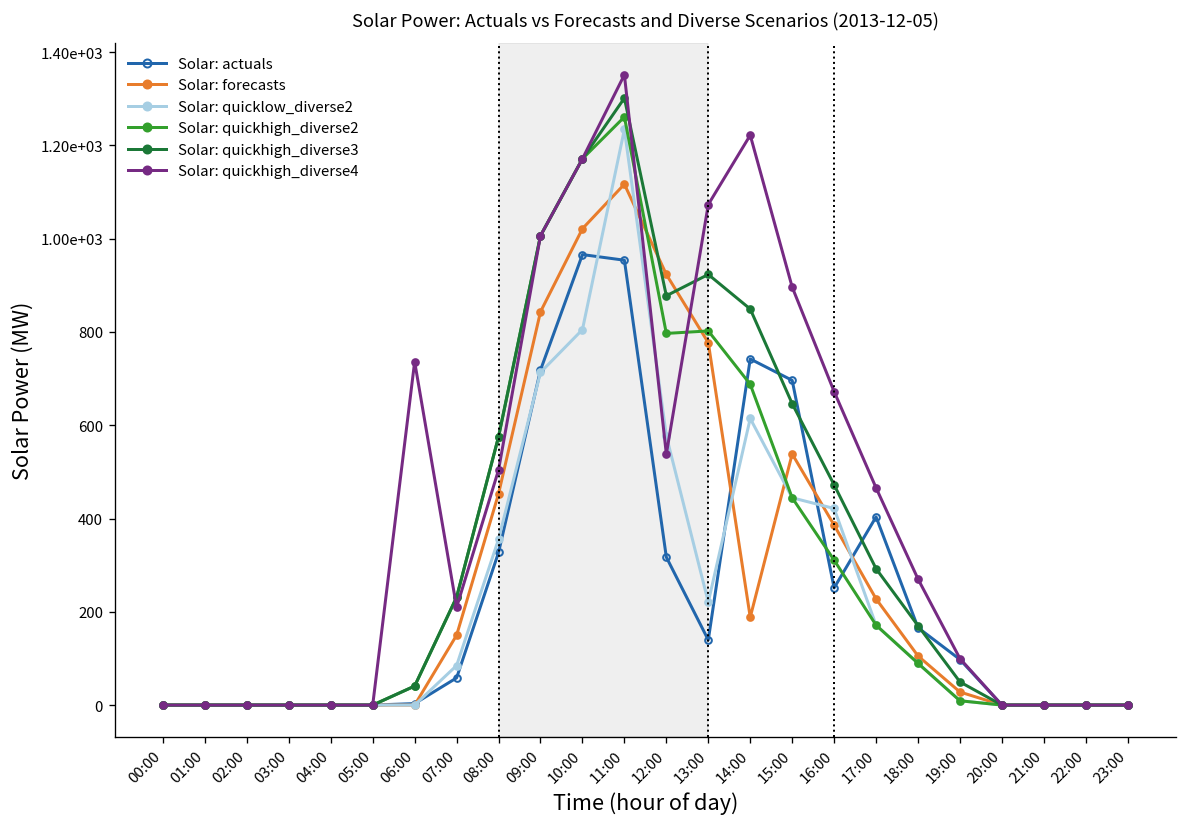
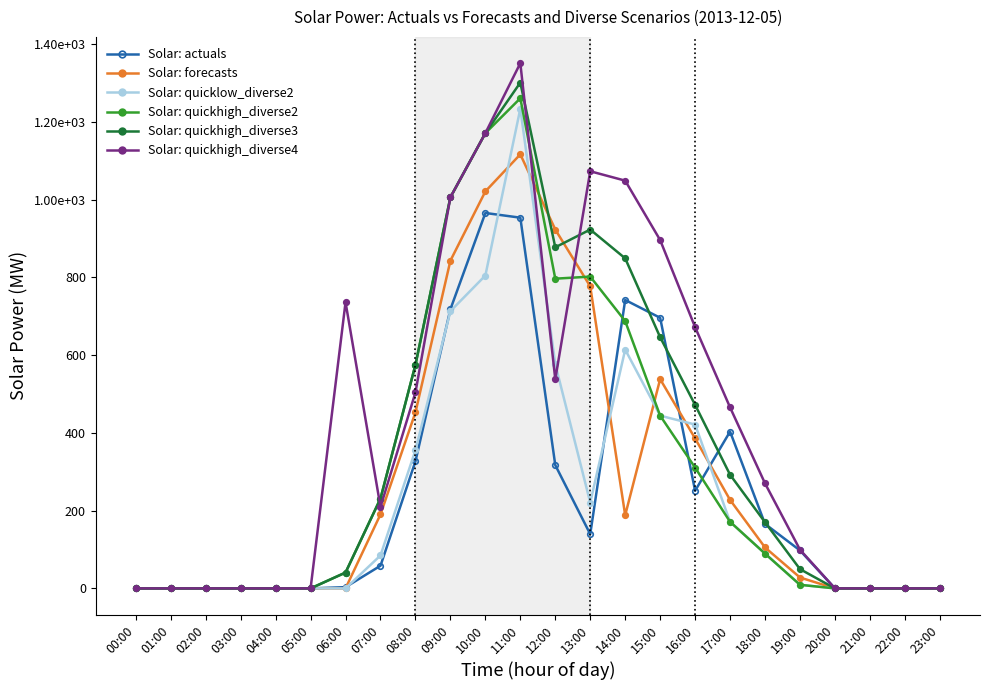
  {
    "Solar: actuals": {
      "07:00": 60,
      "08:00": 330,
      "10:00": 970,
      "11:00": 950,
      "12:00": 320,
      "13:00": 140,
      "14:00": 740,
      "15:00": 700,
      "16:00": 250,
      "17:00": 400
    },
    "Solar: forecasts": {
-     "07:00": 150,
+     "07:00": 190,
      "08:00": 450,
      "09:00": 840,
      "10:00": 1020,
      "11:00": 1120,
      "12:00": 920,
      "13:00": 780,
      "14:00": 190,
      "15:00": 540,
      "16:00": 390,
      "17:00": 230,
      "18:00": 110,
      "19:00": 30
    },
    "Solar: quicklow_diverse2": {
      "07:00": 80,
      "08:00": 360,
      "10:00": 810,
      "11:00": 1230,
      "12:00": 580,
      "13:00": 220,
      "14:00": 610,
      "16:00": 420
    },
    "Solar: quickhigh_diverse4": {
      "06:00": 740,
      "07:00": 210,
      "08:00": 500,
      "11:00": 1350,
      "12:00": 540,
      "13:00": 1070,
-     "14:00": 1220,
+     "14:00": 1050,
      "15:00": 900,
      "16:00": 670,
      "17:00": 470,
      "18:00": 270
    }
  }
